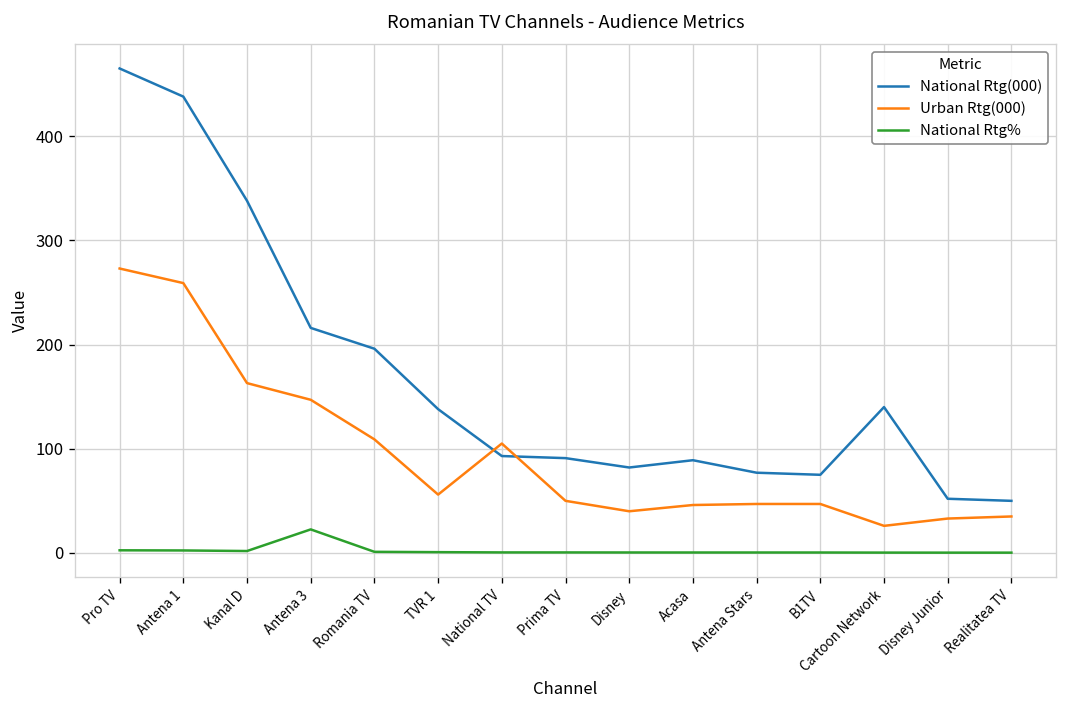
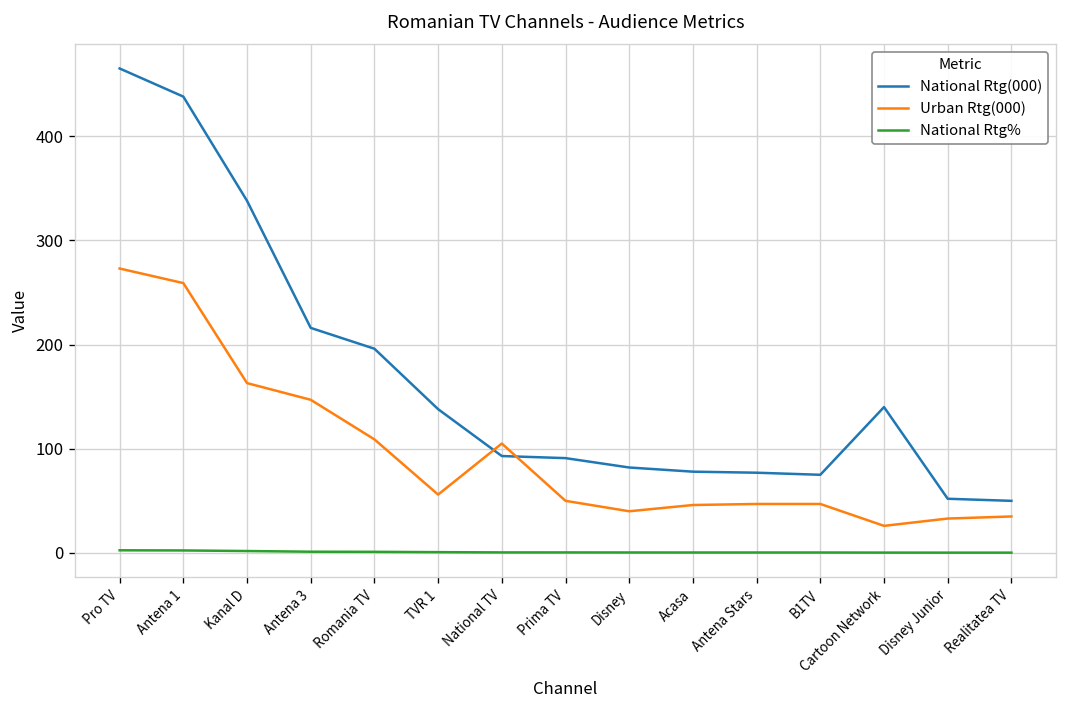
  {
    "National Rtg(000)": {
      "Pro TV": 470,
      "Antena 1": 440,
      "Kanal D": 340,
      "Antena 3": 220,
      "Romania TV": 200,
      "TVR 1": 140,
      "National TV": 90,
      "Prima TV": 90,
      "Disney": 80,
-     "Acasa": 90,
+     "Acasa": 80,
      "Antena Stars": 80,
      "B1TV": 80,
      "Cartoon Network": 140,
      "Disney Junior": 50,
      "Realitatea TV": 50
    },
    "Urban Rtg(000)": {
      "Pro TV": 270,
      "Antena 1": 260,
      "Kanal D": 160,
      "Antena 3": 150,
      "Romania TV": 110,
      "TVR 1": 60,
      "National TV": 110,
      "Prima TV": 50,
      "Disney": 40,
      "Acasa": 50,
      "Antena Stars": 50,
      "B1TV": 50,
      "Cartoon Network": 30,
      "Disney Junior": 30,
      "Realitatea TV": 40
    },
    "National Rtg%": {
      "Pro TV": 0,
      "Antena 1": 0,
      "Kanal D": 0,
-     "Antena 3": 20,
+     "Antena 3": 0,
      "Romania TV": 0,
      "TVR 1": 0,
      "National TV": 0,
      "Prima TV": 0,
      "Disney": 0,
      "Acasa": 0,
      "Antena Stars": 0,
      "B1TV": 0,
      "Cartoon Network": 0,
      "Disney Junior": 0,
      "Realitatea TV": 0
    }
  }
